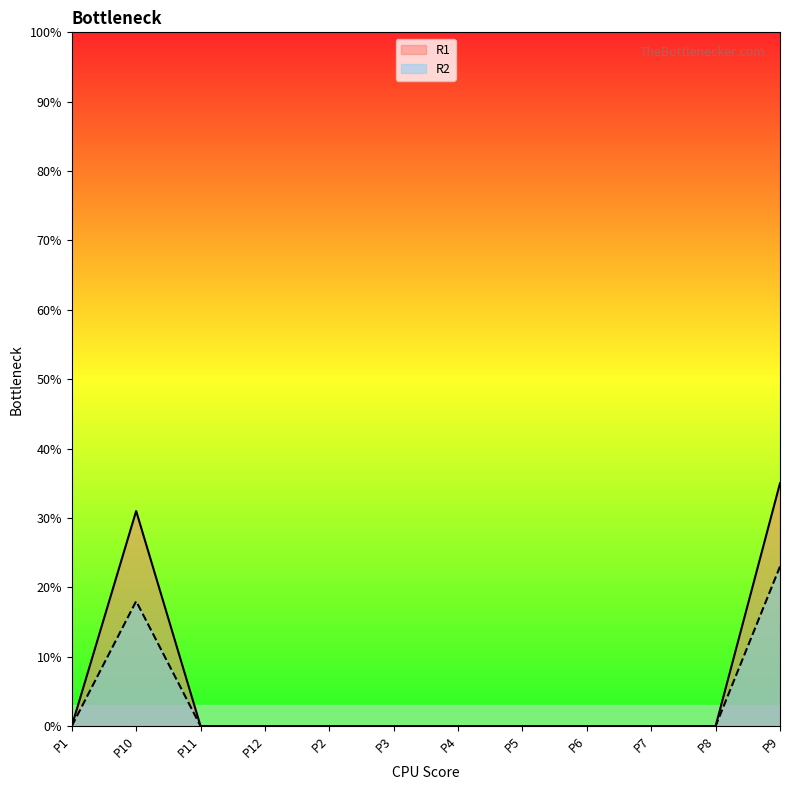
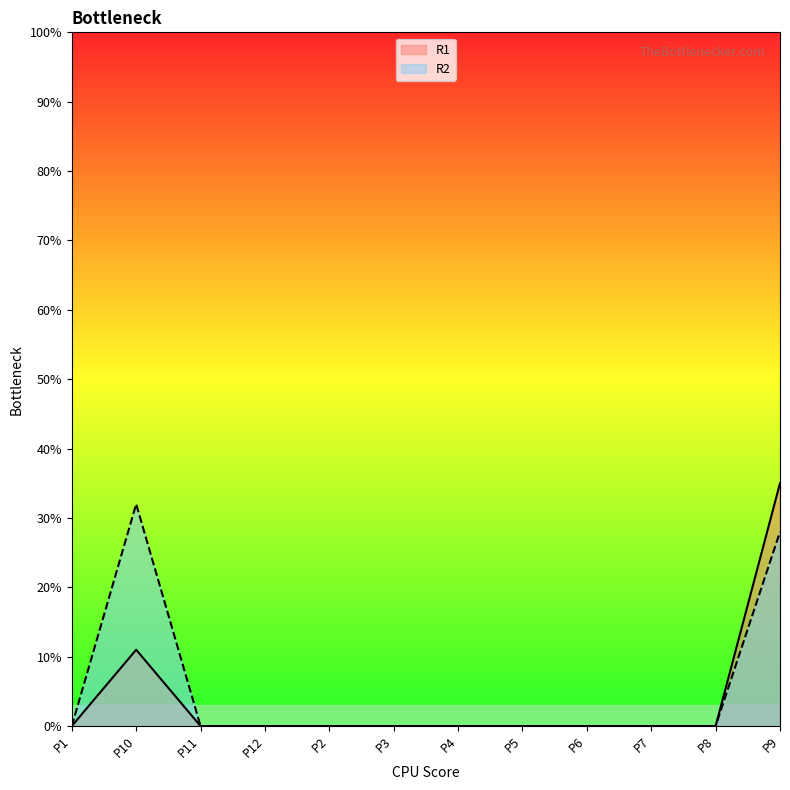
  {
    "R1": {
-     "P10": "31%",
+     "P10": "11%",
      "P9": "35%"
    },
    "R2": {
-     "P10": "18%",
-     "P9": "23%"
+     "P10": "32%",
+     "P9": "28%"
    }
  }
